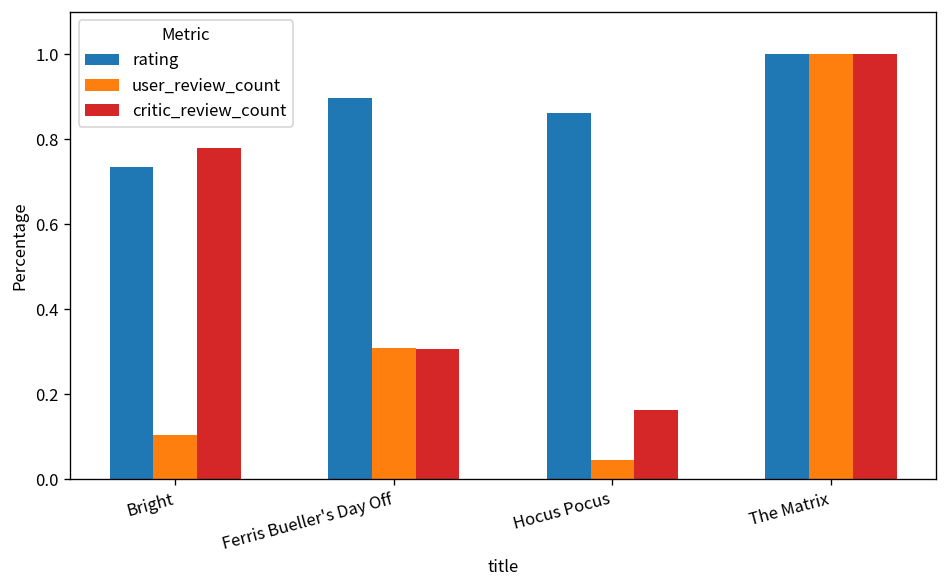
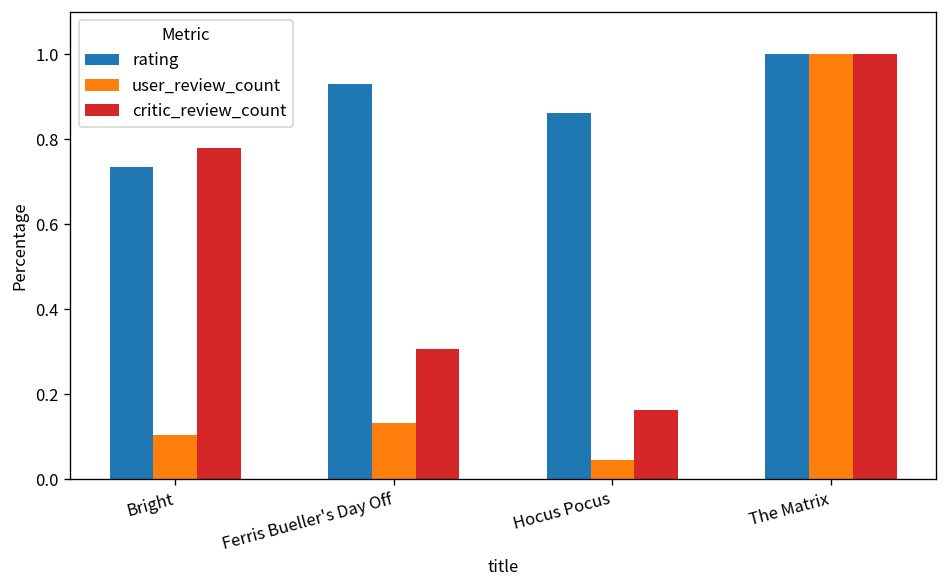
  {
    "rating": {
      "Bright": 0.74,
-     "Ferris Bueller's Day Off": 0.90,
+     "Ferris Bueller's Day Off": 0.93,
      "Hocus Pocus": 0.86,
      "The Matrix": 1.00
    },
    "user_review_count": {
      "Bright": 0.11,
-     "Ferris Bueller's Day Off": 0.31,
+     "Ferris Bueller's Day Off": 0.13,
      "Hocus Pocus": 0.05,
      "The Matrix": 1.00
    },
    "critic_review_count": {
      "Bright": 0.78,
      "Ferris Bueller's Day Off": 0.31,
      "Hocus Pocus": 0.16,
      "The Matrix": 1.00
    }
  }
